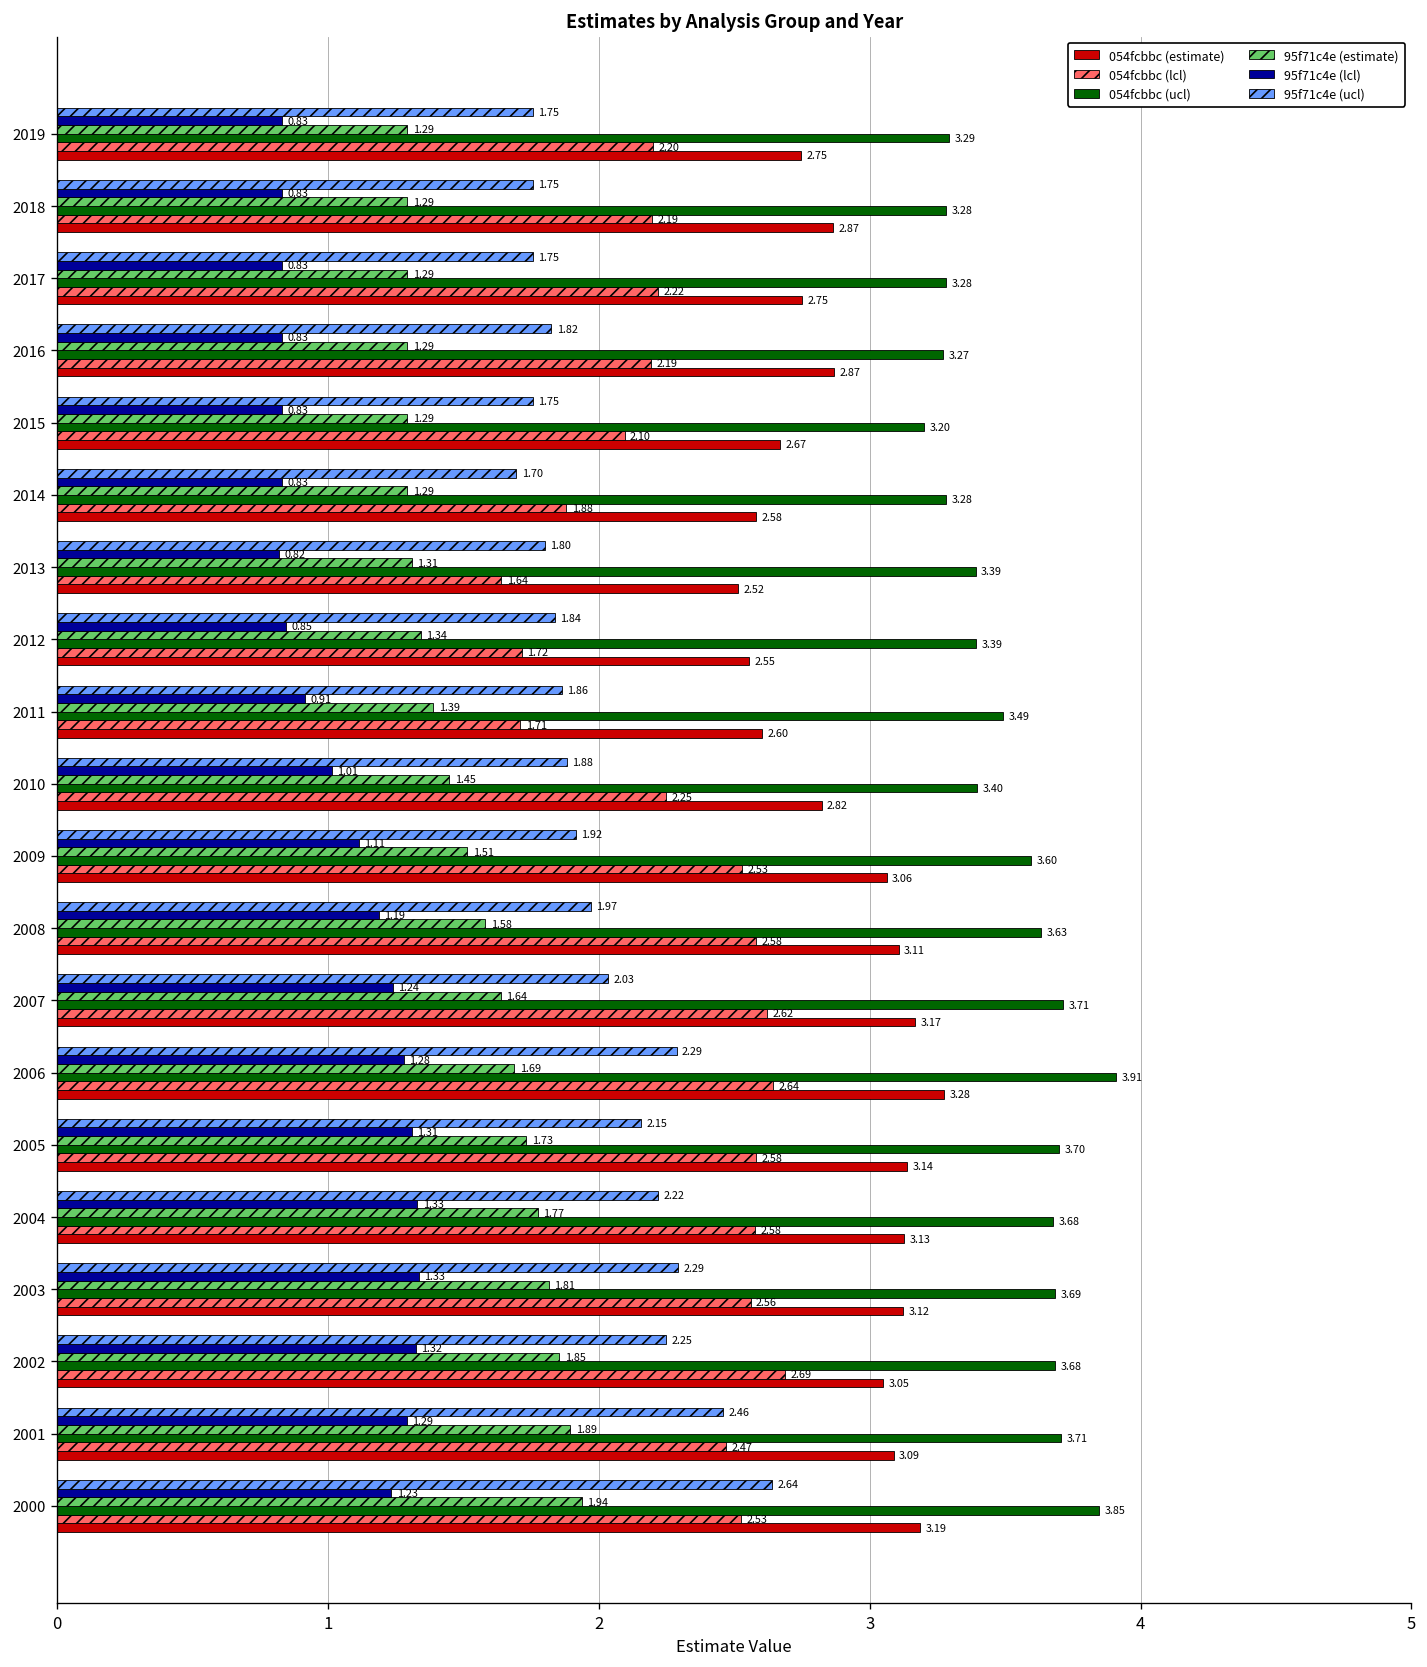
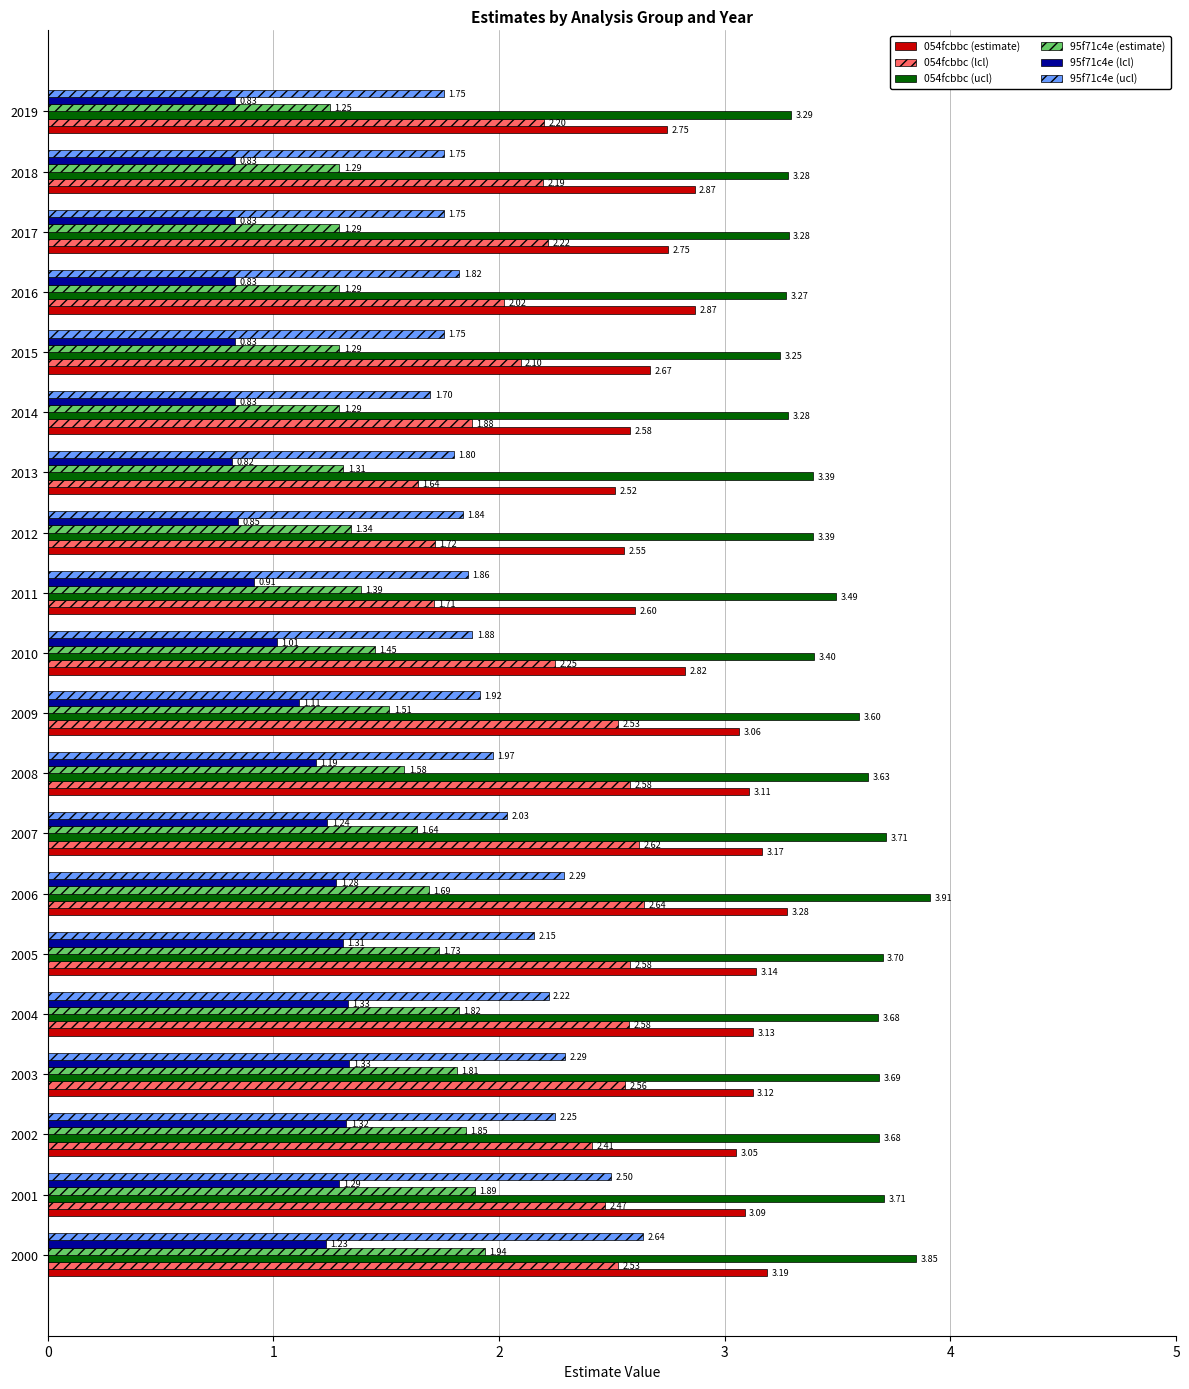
  {
    "054fcbbc (estimate)": {
      "2019": 2.75,
      "2018": 2.87,
      "2017": 2.75,
      "2016": 2.87,
      "2015": 2.67,
      "2014": 2.58,
      "2013": 2.52,
      "2012": 2.55,
      "2011": 2.60,
      "2010": 2.82,
      "2009": 3.06,
      "2008": 3.11,
      "2007": 3.17,
      "2006": 3.28,
      "2005": 3.14,
      "2004": 3.13,
      "2003": 3.12,
      "2002": 3.05,
      "2001": 3.09,
      "2000": 3.19
    },
    "054fcbbc (lcl)": {
      "2019": 2.20,
      "2018": 2.19,
      "2017": 2.22,
-     "2016": 2.19,
+     "2016": 2.02,
      "2015": 2.10,
      "2014": 1.88,
      "2013": 1.64,
      "2012": 1.72,
      "2011": 1.71,
      "2010": 2.25,
      "2009": 2.53,
      "2008": 2.58,
      "2007": 2.62,
      "2006": 2.64,
      "2005": 2.58,
      "2004": 2.58,
      "2003": 2.56,
-     "2002": 2.69,
+     "2002": 2.41,
      "2001": 2.47,
      "2000": 2.53
    },
    "054fcbbc (ucl)": {
      "2019": 3.29,
      "2018": 3.28,
      "2017": 3.28,
      "2016": 3.27,
-     "2015": 3.20,
+     "2015": 3.25,
      "2014": 3.28,
      "2013": 3.39,
      "2012": 3.39,
      "2011": 3.49,
      "2010": 3.40,
      "2009": 3.60,
      "2008": 3.63,
      "2007": 3.71,
      "2006": 3.91,
      "2005": 3.70,
      "2004": 3.68,
      "2003": 3.69,
      "2002": 3.68,
      "2001": 3.71,
      "2000": 3.85
    },
    "95f71c4e (estimate)": {
-     "2019": 1.29,
+     "2019": 1.25,
      "2018": 1.29,
      "2017": 1.29,
      "2016": 1.29,
      "2015": 1.29,
      "2014": 1.29,
      "2013": 1.31,
      "2012": 1.34,
      "2011": 1.39,
      "2010": 1.45,
      "2009": 1.51,
      "2008": 1.58,
      "2007": 1.64,
      "2006": 1.69,
      "2005": 1.73,
-     "2004": 1.77,
+     "2004": 1.82,
      "2003": 1.81,
      "2002": 1.85,
      "2001": 1.89,
      "2000": 1.94
    },
    "95f71c4e (lcl)": {
      "2019": 0.83,
      "2018": 0.83,
      "2017": 0.83,
      "2016": 0.83,
      "2015": 0.83,
      "2014": 0.83,
      "2013": 0.82,
      "2012": 0.85,
      "2011": 0.91,
      "2010": 1.01,
      "2009": 1.11,
      "2008": 1.19,
      "2007": 1.24,
      "2006": 1.28,
      "2005": 1.31,
      "2004": 1.33,
      "2003": 1.33,
      "2002": 1.32,
      "2001": 1.29,
      "2000": 1.23
    },
    "95f71c4e (ucl)": {
      "2019": 1.75,
      "2018": 1.75,
      "2017": 1.75,
      "2016": 1.82,
      "2015": 1.75,
      "2014": 1.70,
      "2013": 1.80,
      "2012": 1.84,
      "2011": 1.86,
      "2010": 1.88,
      "2009": 1.92,
      "2008": 1.97,
      "2007": 2.03,
      "2006": 2.29,
      "2005": 2.15,
      "2004": 2.22,
      "2003": 2.29,
      "2002": 2.25,
-     "2001": 2.46,
+     "2001": 2.50,
      "2000": 2.64
    }
  }
